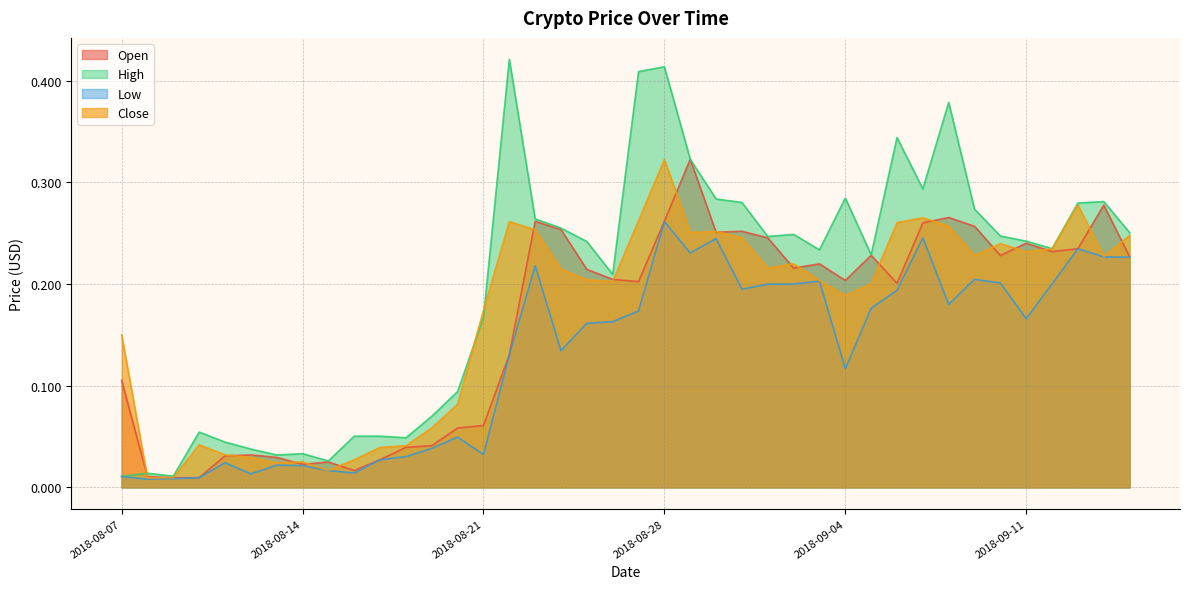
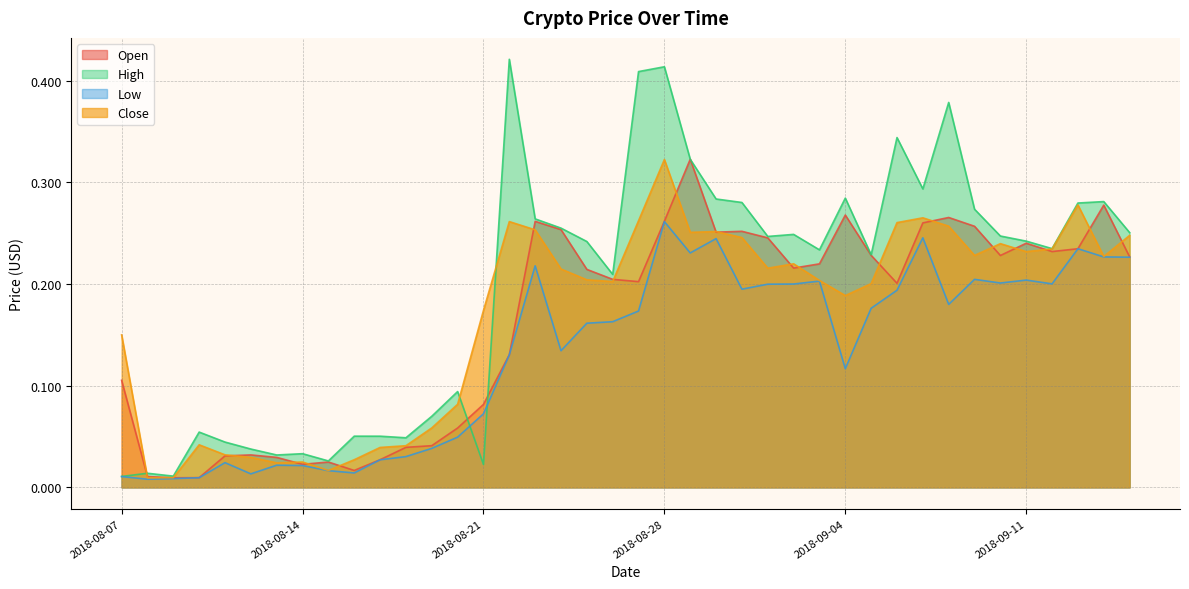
  {
    "Open": {
      "2018-08-07": 0.105,
-     "2018-08-21": 0.061,
-     "2018-09-04": 0.203
+     "2018-08-21": 0.082,
+     "2018-09-04": 0.268
    },
    "High": {
      "2018-08-14": 0.033,
-     "2018-08-21": 0.167,
+     "2018-08-21": 0.023,
      "2018-08-28": 0.414,
      "2018-09-04": 0.284
    },
    "Low": {
-     "2018-08-21": 0.032,
+     "2018-08-21": 0.072,
      "2018-09-04": 0.117,
-     "2018-09-11": 0.166
+     "2018-09-11": 0.204
    },
    "Close": {
      "2018-08-07": 0.150,
      "2018-08-21": 0.174,
      "2018-08-28": 0.322,
      "2018-09-04": 0.189,
      "2018-09-11": 0.232
    }
  }
